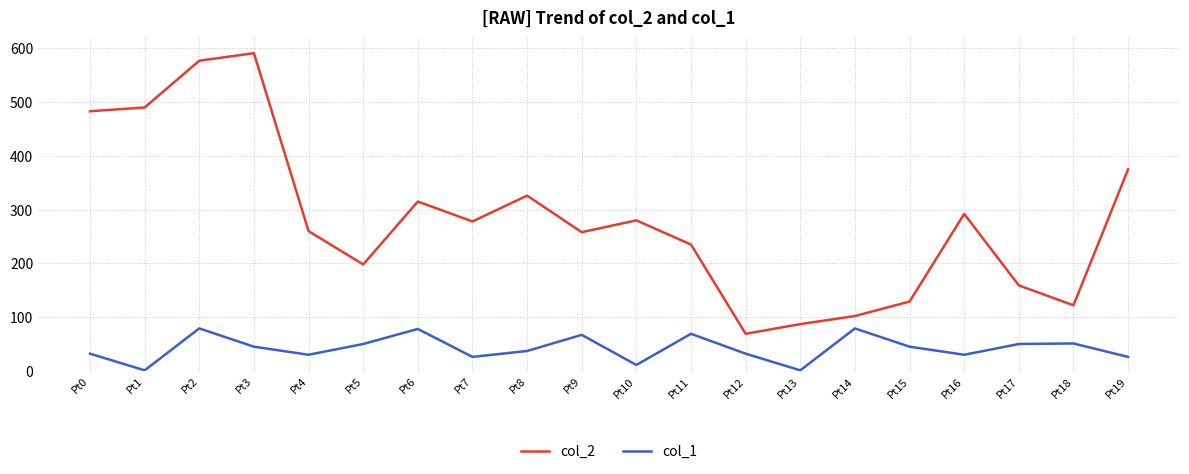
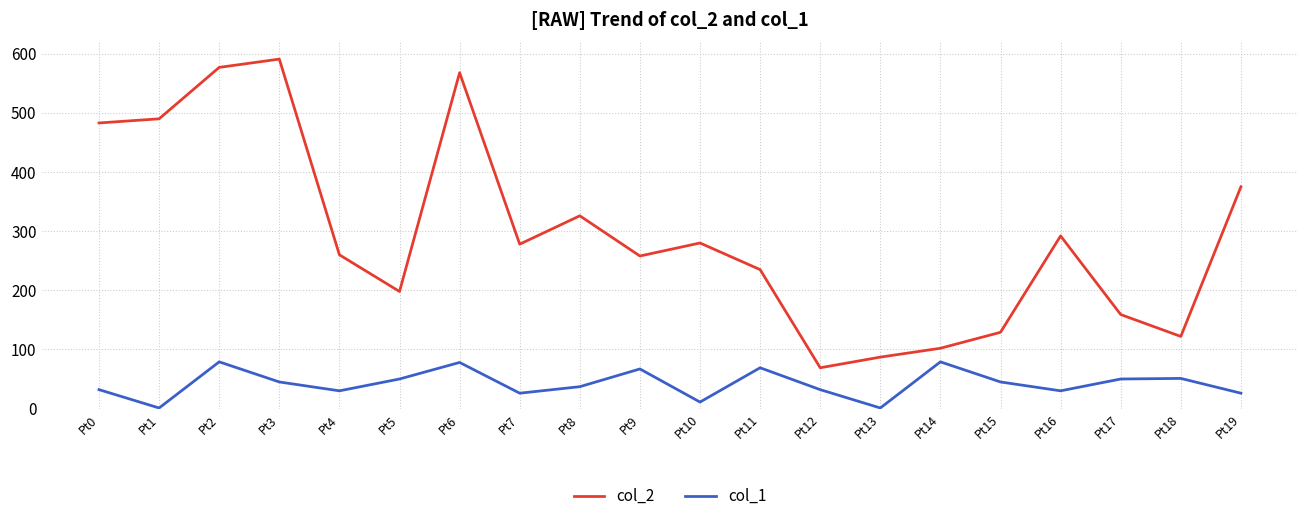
  {
    "col_2": {
      "Pt0": 480,
      "Pt1": 490,
      "Pt2": 580,
      "Pt3": 590,
      "Pt4": 260,
      "Pt5": 200,
-     "Pt6": 320,
+     "Pt6": 570,
      "Pt7": 280,
      "Pt8": 330,
      "Pt9": 260,
      "Pt10": 280,
      "Pt11": 240,
      "Pt12": 70,
      "Pt13": 90,
      "Pt14": 100,
      "Pt15": 130,
      "Pt16": 290,
      "Pt17": 160,
      "Pt18": 120,
      "Pt19": 380
    },
    "col_1": {
      "Pt0": 30,
      "Pt1": 0,
      "Pt2": 80,
      "Pt3": 50,
      "Pt4": 30,
      "Pt5": 50,
      "Pt6": 80,
      "Pt7": 30,
      "Pt8": 40,
      "Pt9": 70,
      "Pt10": 10,
      "Pt11": 70,
      "Pt12": 30,
      "Pt13": 0,
      "Pt14": 80,
      "Pt15": 50,
      "Pt16": 30,
      "Pt17": 50,
      "Pt18": 50,
      "Pt19": 30
    }
  }
